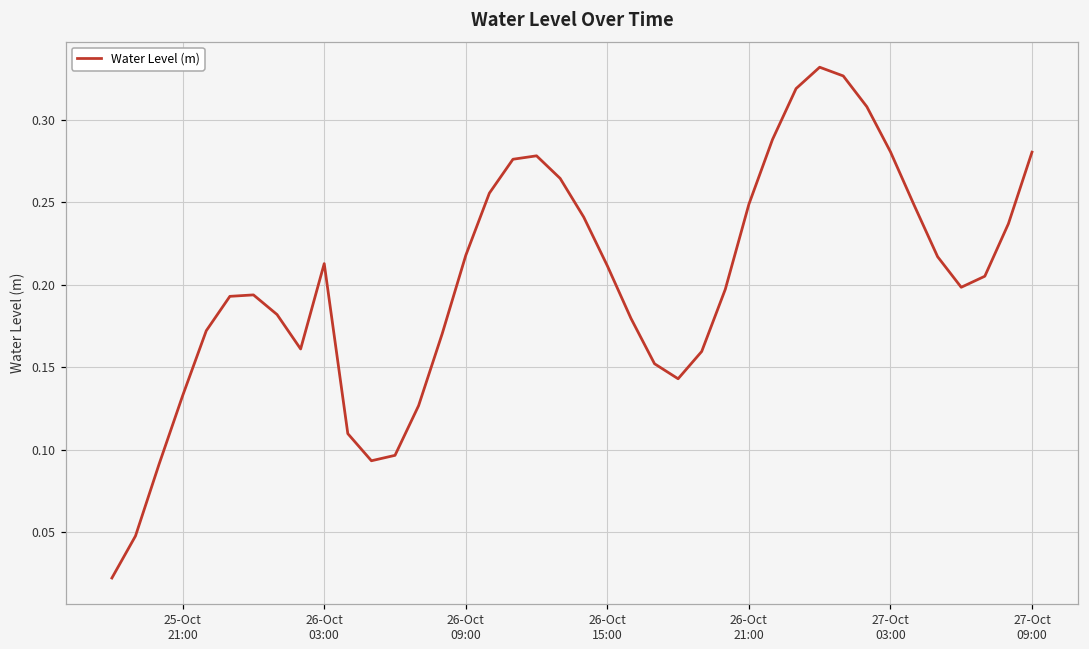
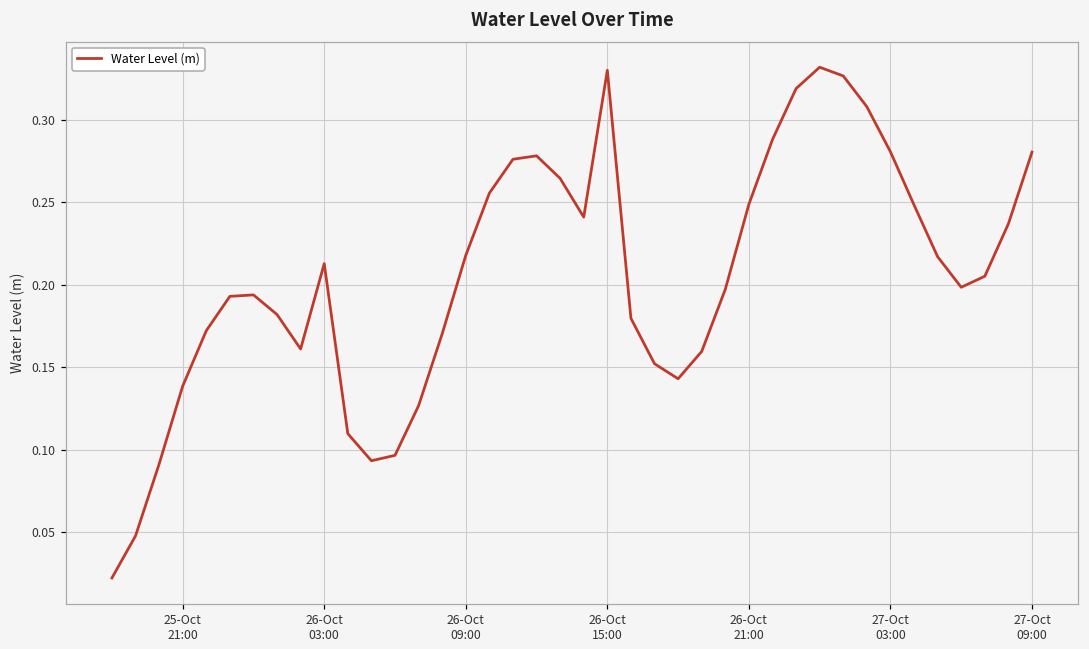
  {
-   "25-Oct 21:00": 0.133,
+   "25-Oct 21:00": 0.138,
    "26-Oct 03:00": 0.213,
    "26-Oct 09:00": 0.218,
-   "26-Oct 15:00": 0.211,
+   "26-Oct 15:00": 0.330,
    "26-Oct 21:00": 0.249,
    "27-Oct 03:00": 0.281,
    "27-Oct 09:00": 0.280
  }
